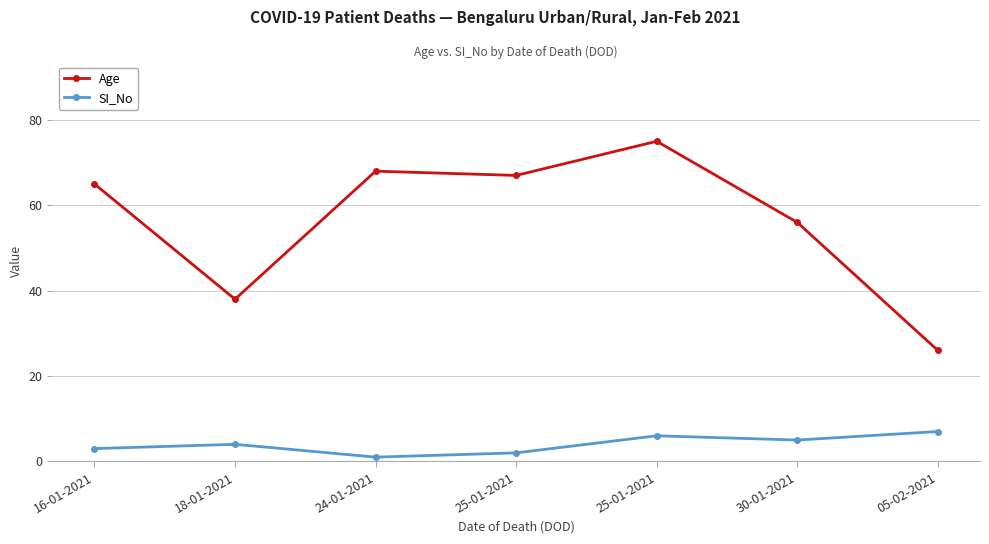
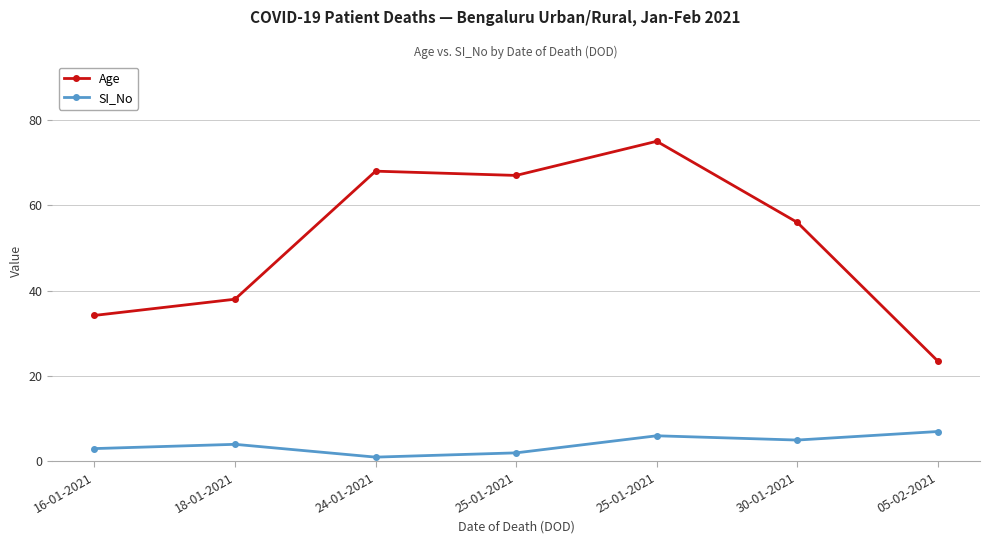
  {
    "Age": {
-     "16-01-2021": 65,
+     "16-01-2021": 34,
      "18-01-2021": 38,
      "24-01-2021": 68,
      "30-01-2021": 56,
-     "05-02-2021": 26
+     "05-02-2021": 24
    },
    "SI_No": {
      "16-01-2021": 3,
      "18-01-2021": 4,
      "24-01-2021": 1,
      "30-01-2021": 5,
      "05-02-2021": 7
    }
  }
